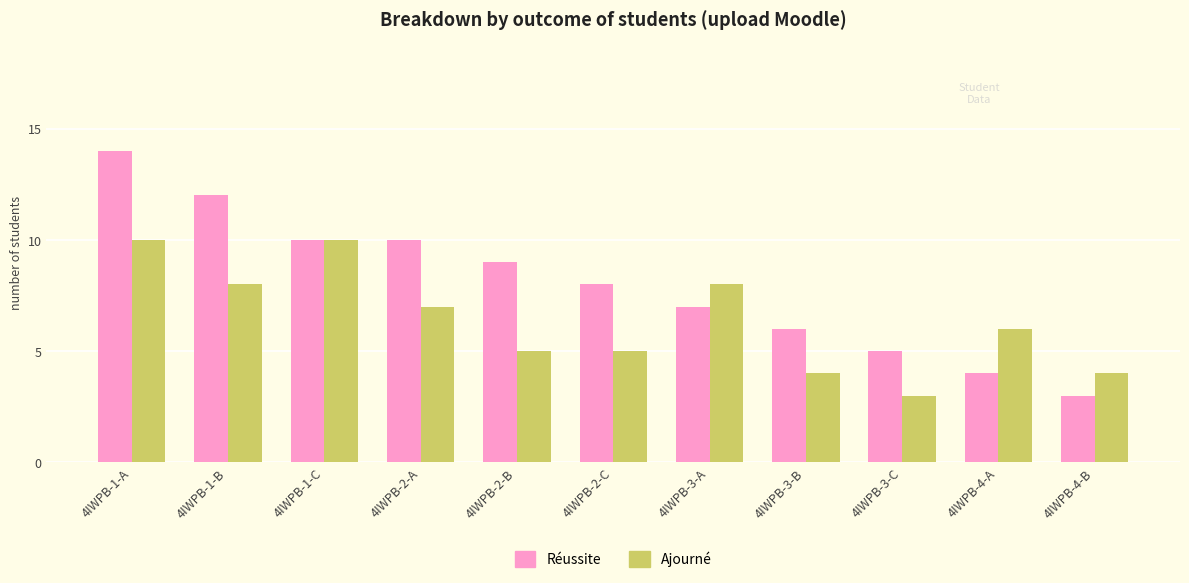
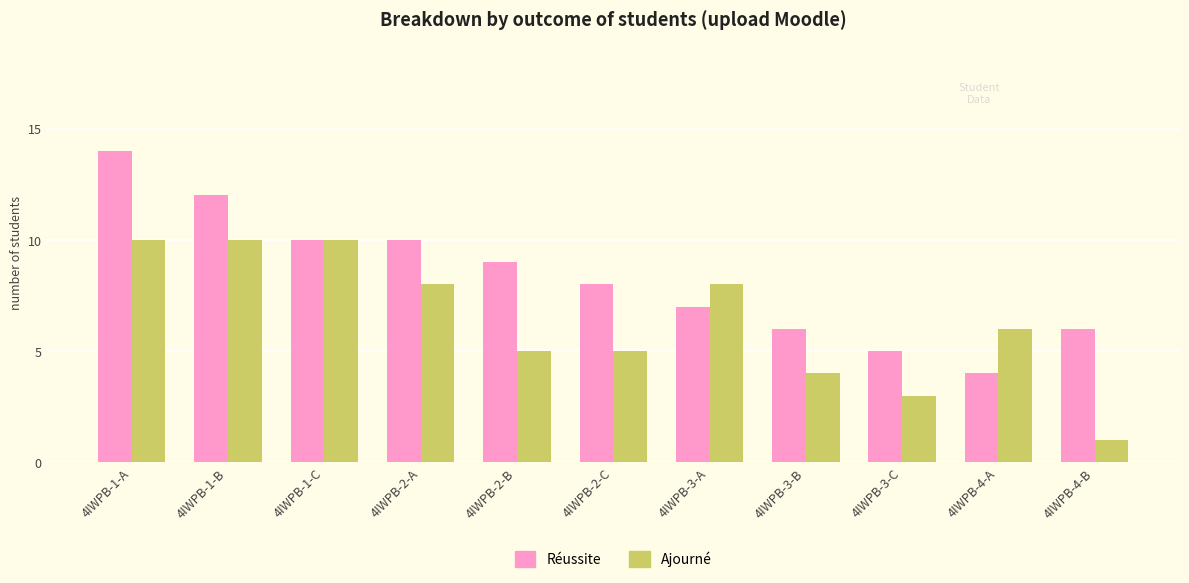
  {
    "Réussite": {
      "4IWPB-1-A": 14,
      "4IWPB-1-B": 12,
      "4IWPB-1-C": 10,
      "4IWPB-2-A": 10,
      "4IWPB-2-B": 9,
      "4IWPB-2-C": 8,
      "4IWPB-3-A": 7,
      "4IWPB-3-B": 6,
      "4IWPB-3-C": 5,
      "4IWPB-4-A": 4,
-     "4IWPB-4-B": 3
+     "4IWPB-4-B": 6
    },
    "Ajourné": {
      "4IWPB-1-A": 10,
-     "4IWPB-1-B": 8,
+     "4IWPB-1-B": 10,
      "4IWPB-1-C": 10,
-     "4IWPB-2-A": 7,
+     "4IWPB-2-A": 8,
      "4IWPB-2-B": 5,
      "4IWPB-2-C": 5,
      "4IWPB-3-A": 8,
      "4IWPB-3-B": 4,
      "4IWPB-3-C": 3,
      "4IWPB-4-A": 6,
-     "4IWPB-4-B": 4
+     "4IWPB-4-B": 1
    }
  }
